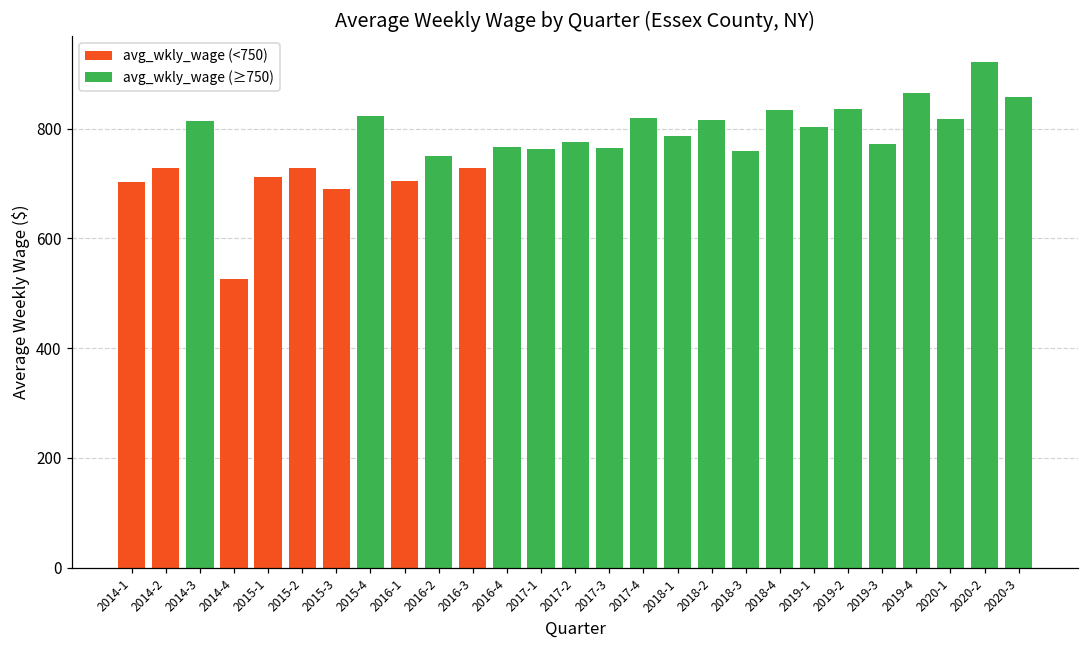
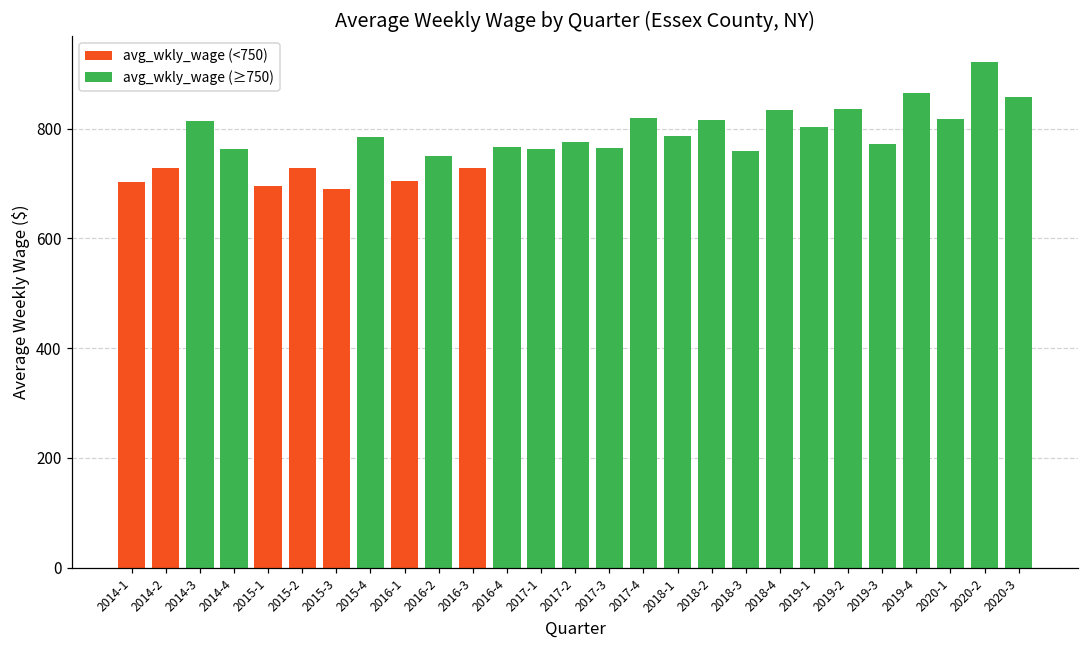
  {
    "2014-1": 700,
    "2014-2": 730,
    "2014-3": 810,
-   "2014-4": 530,
-   "2015-1": 710,
+   "2014-4": 760,
+   "2015-1": 700,
    "2015-2": 730,
    "2015-3": 690,
-   "2015-4": 820,
+   "2015-4": 790,
    "2016-1": 710,
    "2016-2": 750,
    "2016-3": 730,
    "2016-4": 770,
    "2017-1": 760,
    "2017-2": 780,
    "2017-3": 770,
    "2017-4": 820,
    "2018-1": 790,
    "2018-2": 820,
    "2018-3": 760,
    "2018-4": 830,
    "2019-1": 800,
    "2019-2": 840,
    "2019-3": 770,
    "2019-4": 860,
    "2020-1": 820,
    "2020-2": 920,
    "2020-3": 860
  }
